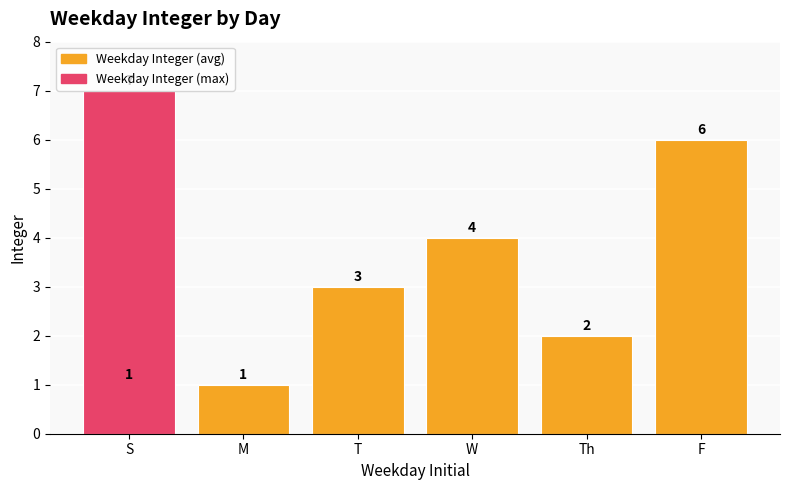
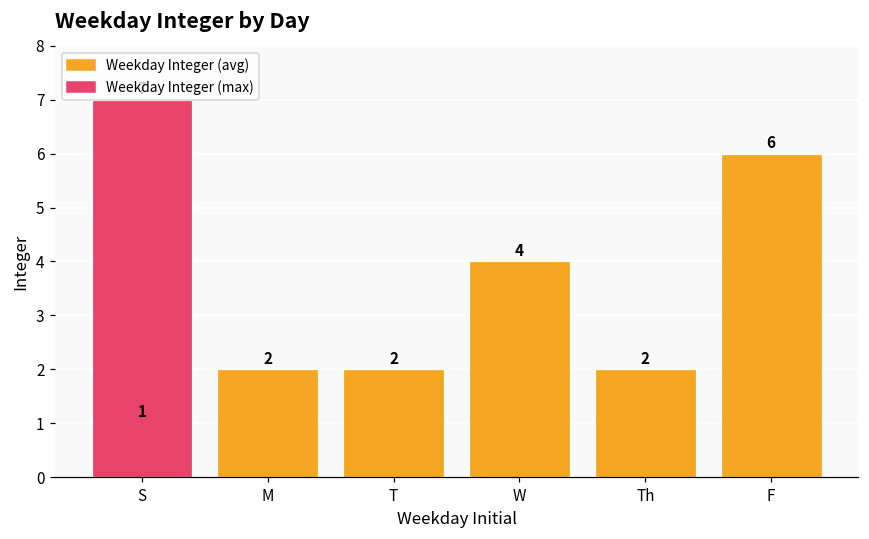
  {
-   "M": 1,
-   "T": 3,
+   "M": 2,
+   "T": 2,
    "W": 4,
    "Th": 2,
    "F": 6
  }
